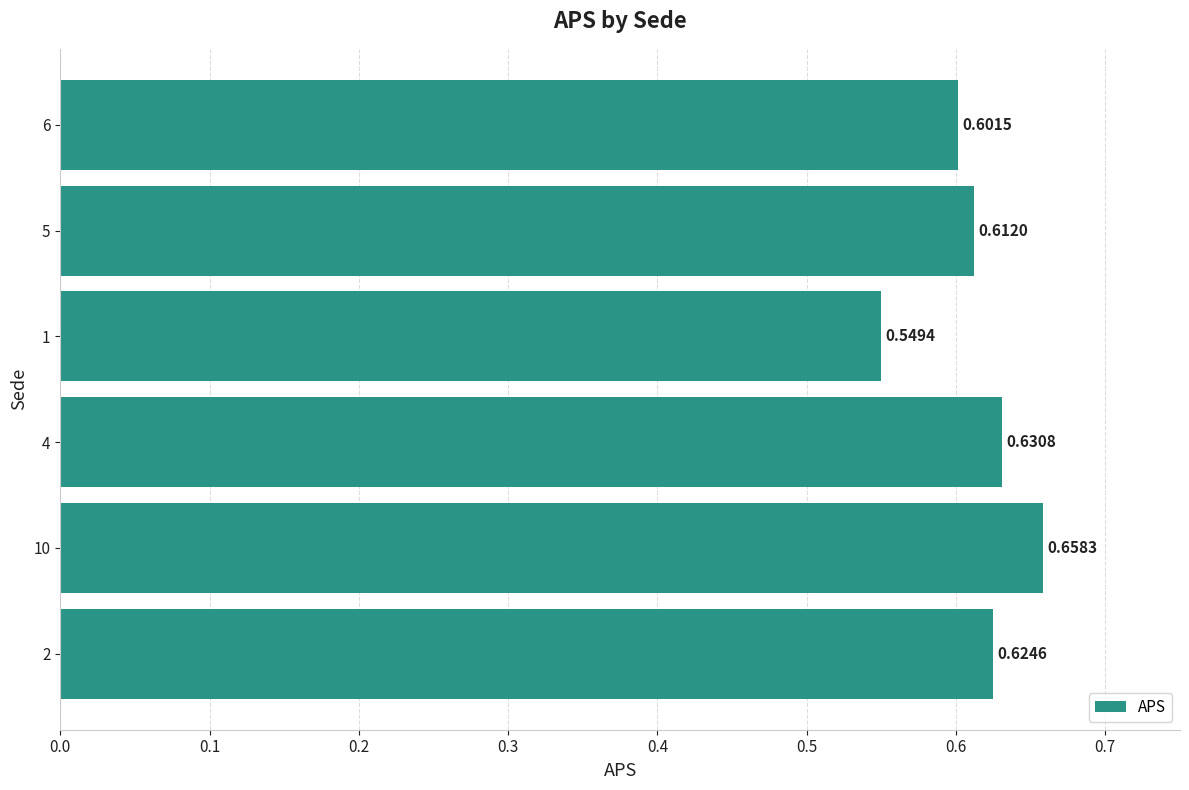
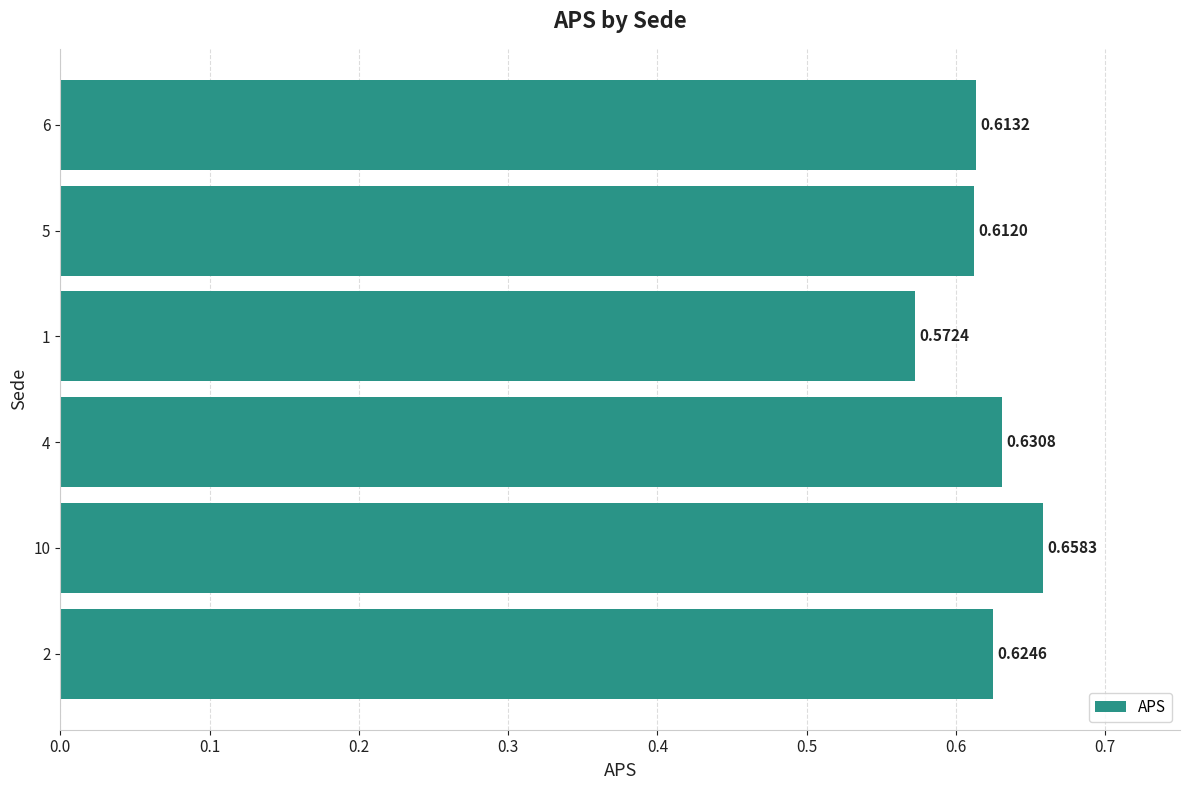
  {
-   "6": 0.6015,
+   "6": 0.6132,
    "5": 0.6120,
-   "1": 0.5494,
+   "1": 0.5724,
    "4": 0.6308,
    "10": 0.6583,
    "2": 0.6246
  }
